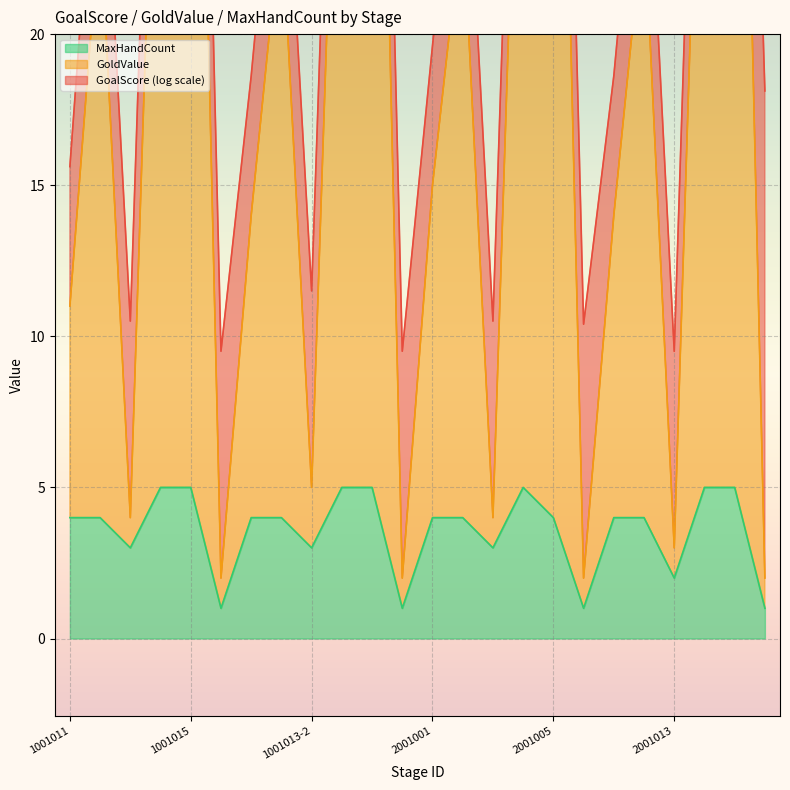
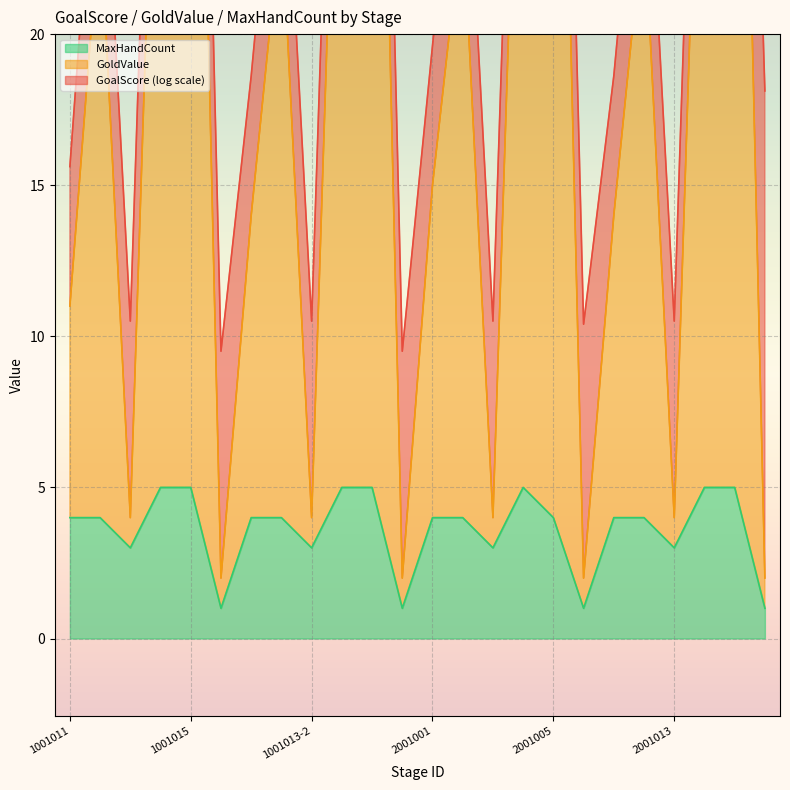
  {
    "MaxHandCount": {
      "1001011": 4,
      "1001015": 5,
      "1001013-2": 3,
      "2001001": 4,
      "2001005": 4,
-     "2001013": 2
+     "2001013": 3
    },
    "GoldValue": {
      "1001011": 7,
-     "1001013-2": 2,
+     "1001013-2": 1,
      "2001001": 11,
      "2001013": 1
    },
    "GoalScore (log scale)": {
      "1001011": 4.6,
      "1001013-2": 6.5,
      "2001001": 4.6,
      "2001013": 6.5
    }
  }
